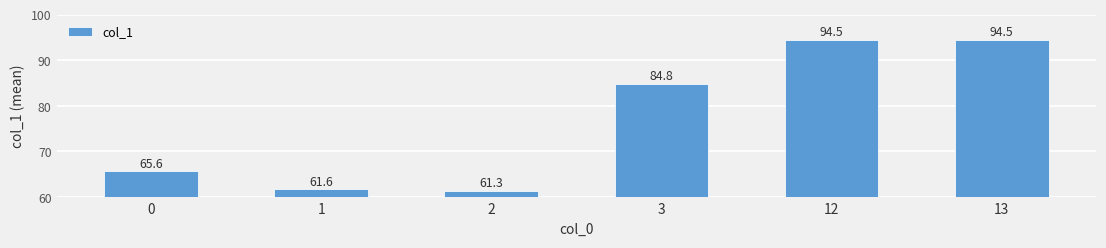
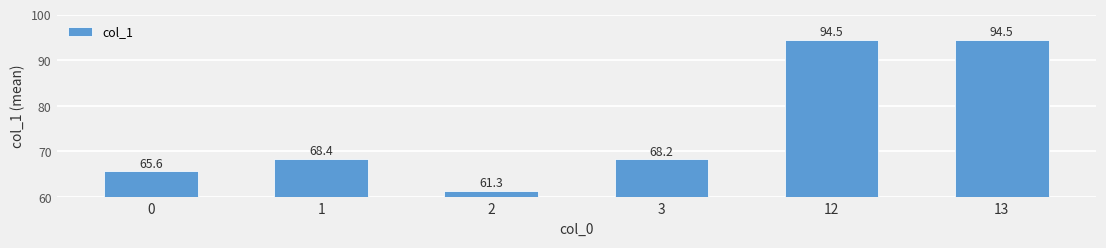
  {
    "0": 65.6,
-   "1": 61.6,
+   "1": 68.4,
    "2": 61.3,
-   "3": 84.8,
+   "3": 68.2,
    "12": 94.5,
    "13": 94.5
  }
